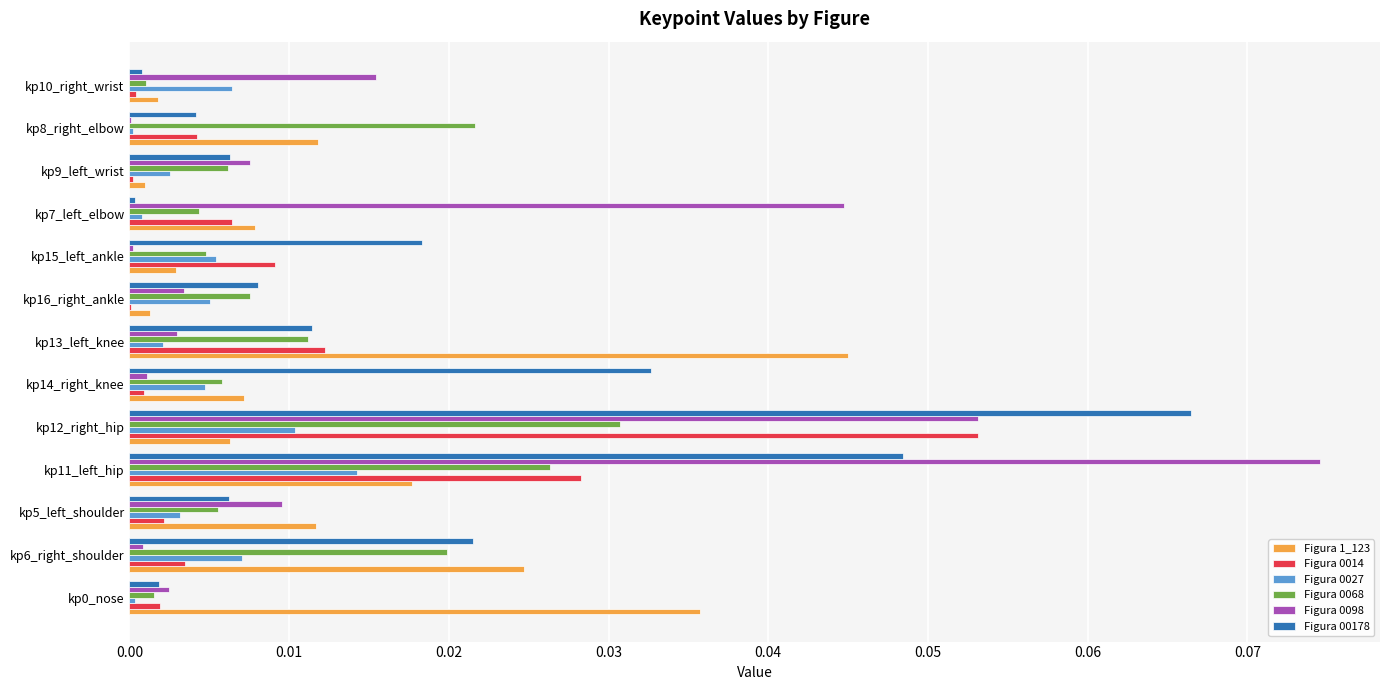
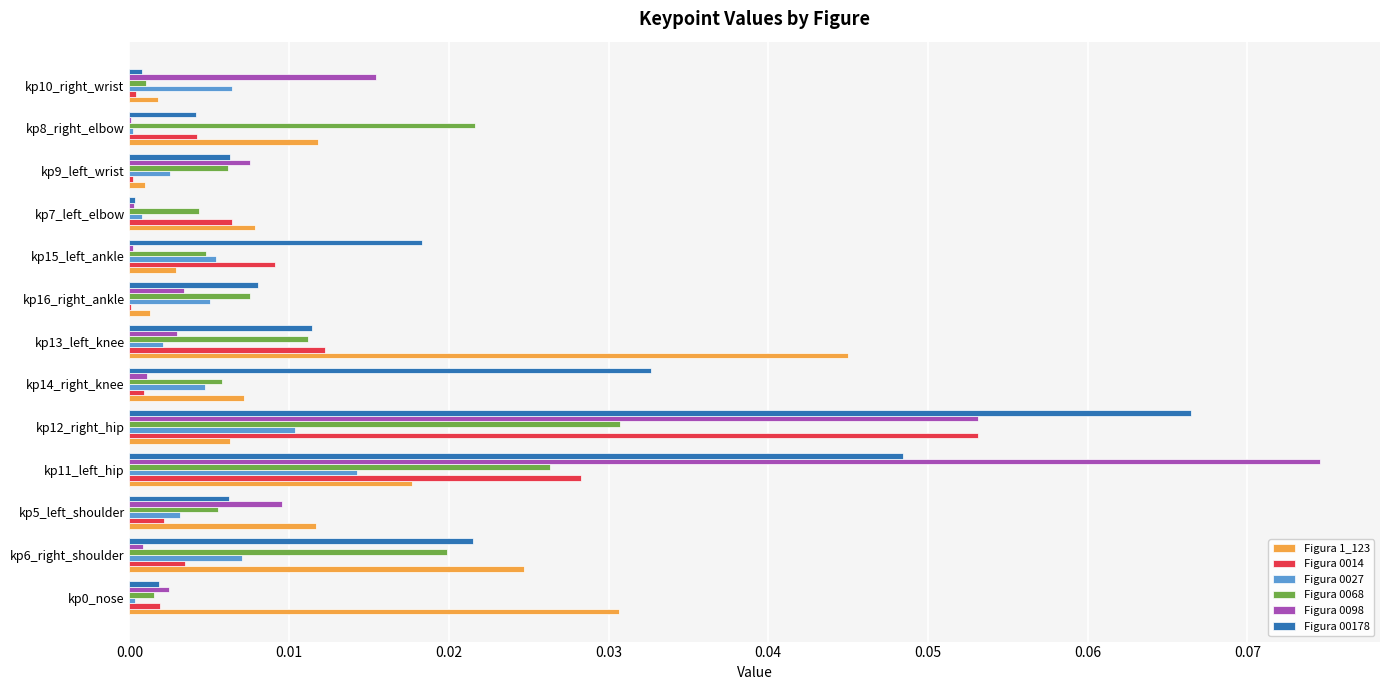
  {
    "Figura 1_123": {
      "kp10_right_wrist": 0.0018,
      "kp8_right_elbow": 0.0118,
      "kp9_left_wrist": 0.0010,
      "kp7_left_elbow": 0.0079,
      "kp15_left_ankle": 0.0029,
      "kp16_right_ankle": 0.0013,
      "kp13_left_knee": 0.0450,
      "kp14_right_knee": 0.0072,
      "kp12_right_hip": 0.0063,
      "kp11_left_hip": 0.0177,
      "kp5_left_shoulder": 0.0117,
      "kp6_right_shoulder": 0.0247,
-     "kp0_nose": 0.0357
+     "kp0_nose": 0.0306
    },
    "Figura 0014": {
      "kp10_right_wrist": 0.0004,
      "kp8_right_elbow": 0.0043,
      "kp9_left_wrist": 0.0002,
      "kp7_left_elbow": 0.0064,
      "kp15_left_ankle": 0.0091,
      "kp13_left_knee": 0.0123,
      "kp14_right_knee": 0.0009,
      "kp12_right_hip": 0.0532,
      "kp11_left_hip": 0.0283,
      "kp5_left_shoulder": 0.0021,
      "kp6_right_shoulder": 0.0035,
      "kp0_nose": 0.0019
    },
    "Figura 0027": {
      "kp10_right_wrist": 0.0064,
      "kp8_right_elbow": 0.0002,
      "kp9_left_wrist": 0.0025,
      "kp7_left_elbow": 0.0008,
      "kp15_left_ankle": 0.0054,
      "kp16_right_ankle": 0.0050,
      "kp13_left_knee": 0.0021,
      "kp14_right_knee": 0.0048,
      "kp12_right_hip": 0.0104,
      "kp11_left_hip": 0.0143,
      "kp5_left_shoulder": 0.0032,
      "kp6_right_shoulder": 0.0070,
      "kp0_nose": 0.0003
    },
    "Figura 0068": {
      "kp10_right_wrist": 0.0010,
      "kp8_right_elbow": 0.0216,
      "kp9_left_wrist": 0.0062,
      "kp7_left_elbow": 0.0044,
      "kp15_left_ankle": 0.0048,
      "kp16_right_ankle": 0.0076,
      "kp13_left_knee": 0.0112,
      "kp14_right_knee": 0.0058,
      "kp12_right_hip": 0.0307,
      "kp11_left_hip": 0.0263,
      "kp5_left_shoulder": 0.0055,
      "kp6_right_shoulder": 0.0199,
      "kp0_nose": 0.0015
    },
    "Figura 0098": {
      "kp10_right_wrist": 0.0154,
      "kp9_left_wrist": 0.0076,
-     "kp7_left_elbow": 0.0448,
+     "kp7_left_elbow": 0.0003,
      "kp15_left_ankle": 0.0002,
      "kp16_right_ankle": 0.0034,
      "kp13_left_knee": 0.0030,
      "kp14_right_knee": 0.0011,
      "kp12_right_hip": 0.0532,
      "kp11_left_hip": 0.0746,
      "kp5_left_shoulder": 0.0096,
      "kp6_right_shoulder": 0.0008,
      "kp0_nose": 0.0025
    },
    "Figura 00178": {
      "kp10_right_wrist": 0.0008,
      "kp8_right_elbow": 0.0042,
      "kp9_left_wrist": 0.0063,
      "kp7_left_elbow": 0.0003,
      "kp15_left_ankle": 0.0183,
      "kp16_right_ankle": 0.0081,
      "kp13_left_knee": 0.0114,
      "kp14_right_knee": 0.0326,
      "kp12_right_hip": 0.0665,
      "kp11_left_hip": 0.0484,
      "kp5_left_shoulder": 0.0062,
      "kp6_right_shoulder": 0.0215,
      "kp0_nose": 0.0019
    }
  }
